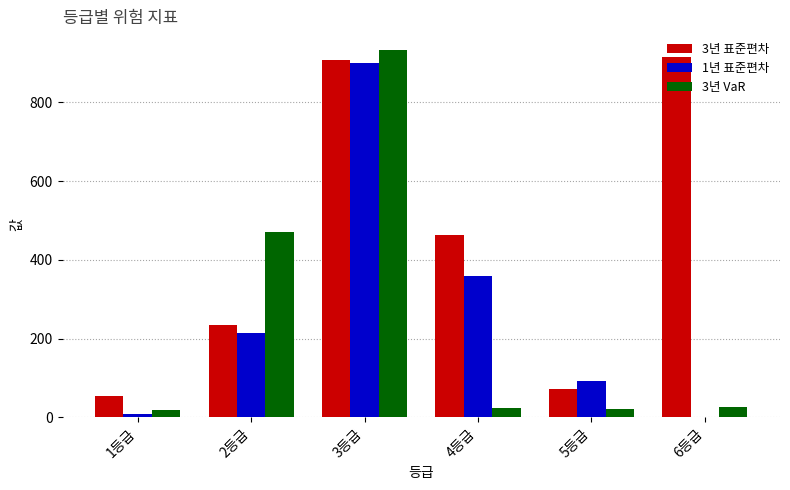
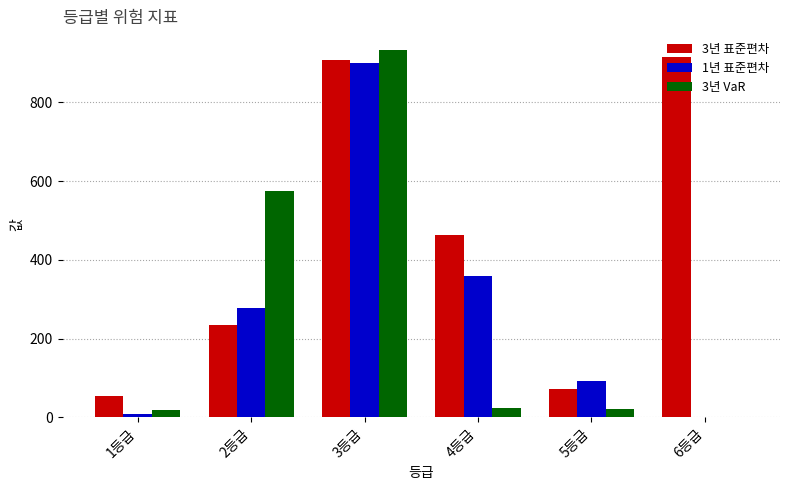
  {
    "3년 표준편차": {
      "1등급": 50,
      "2등급": 240,
      "3등급": 910,
      "4등급": 460,
      "5등급": 70,
      "6등급": 920
    },
    "1년 표준편차": {
      "1등급": 10,
-     "2등급": 220,
+     "2등급": 280,
      "3등급": 900,
      "4등급": 360,
      "5등급": 90
    },
    "3년 VaR": {
      "1등급": 20,
-     "2등급": 470,
+     "2등급": 570,
      "3등급": 930,
      "4등급": 20,
      "5등급": 20,
-     "6등급": 30
+     "6등급": 0
    }
  }
